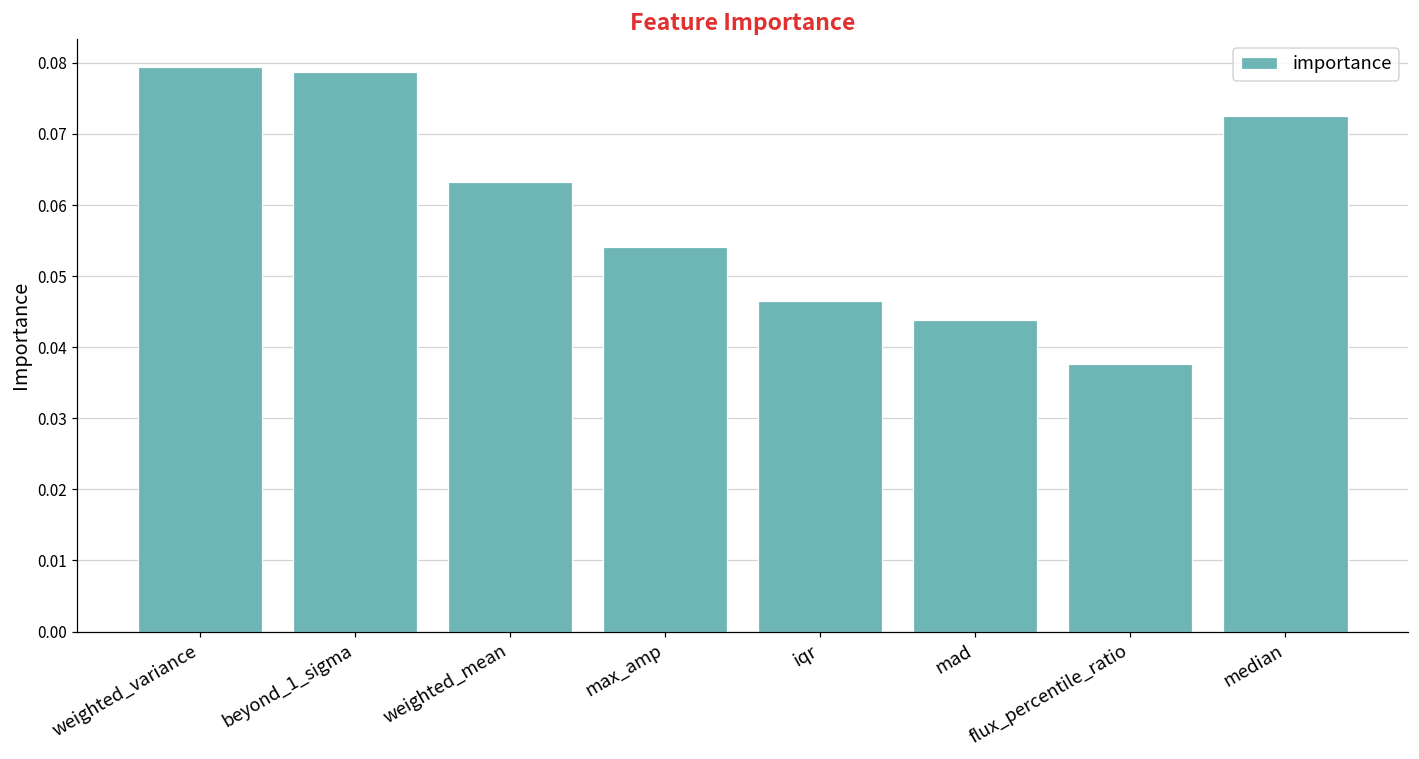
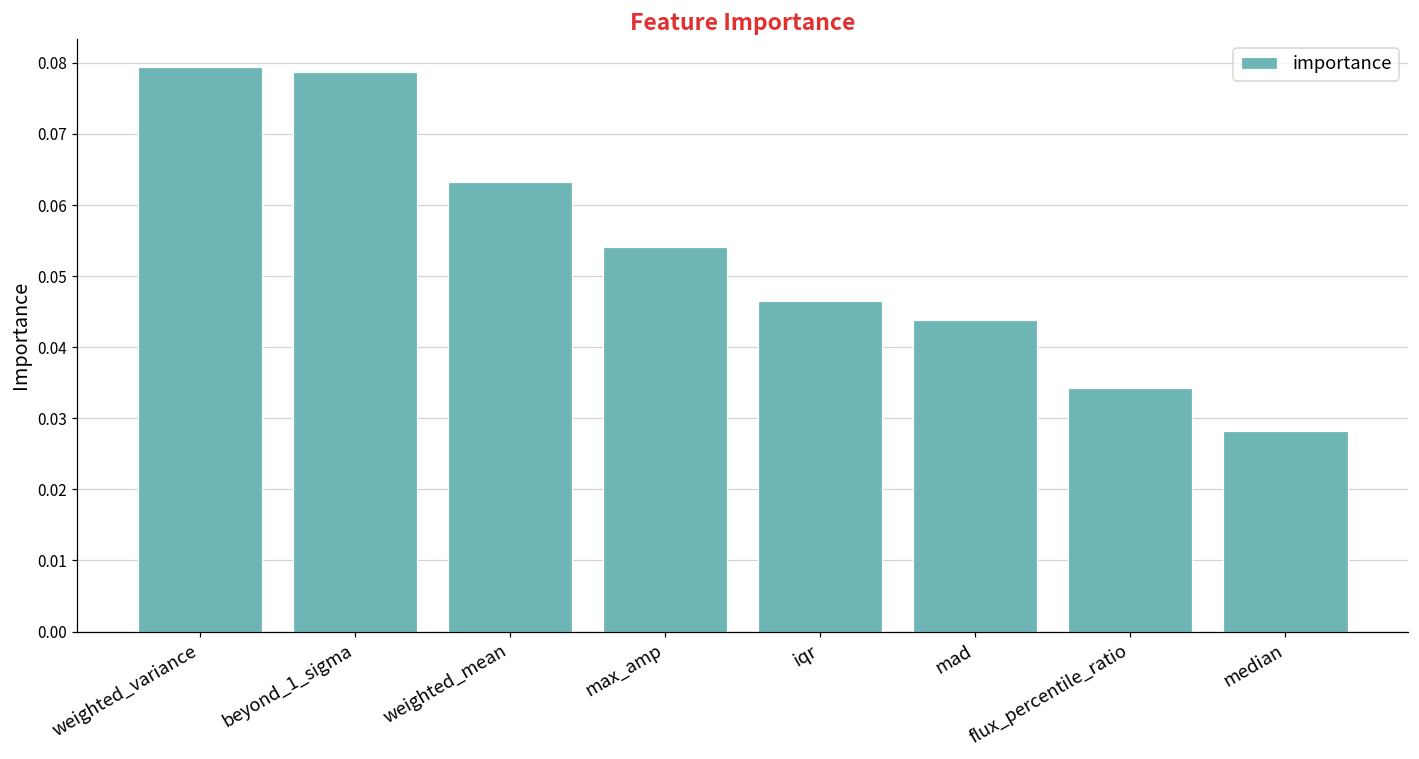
  {
    "weighted_variance": 0.079,
    "beyond_1_sigma": 0.079,
    "weighted_mean": 0.063,
    "max_amp": 0.054,
    "iqr": 0.047,
    "mad": 0.044,
-   "flux_percentile_ratio": 0.038,
-   "median": 0.073
+   "flux_percentile_ratio": 0.034,
+   "median": 0.028
  }
